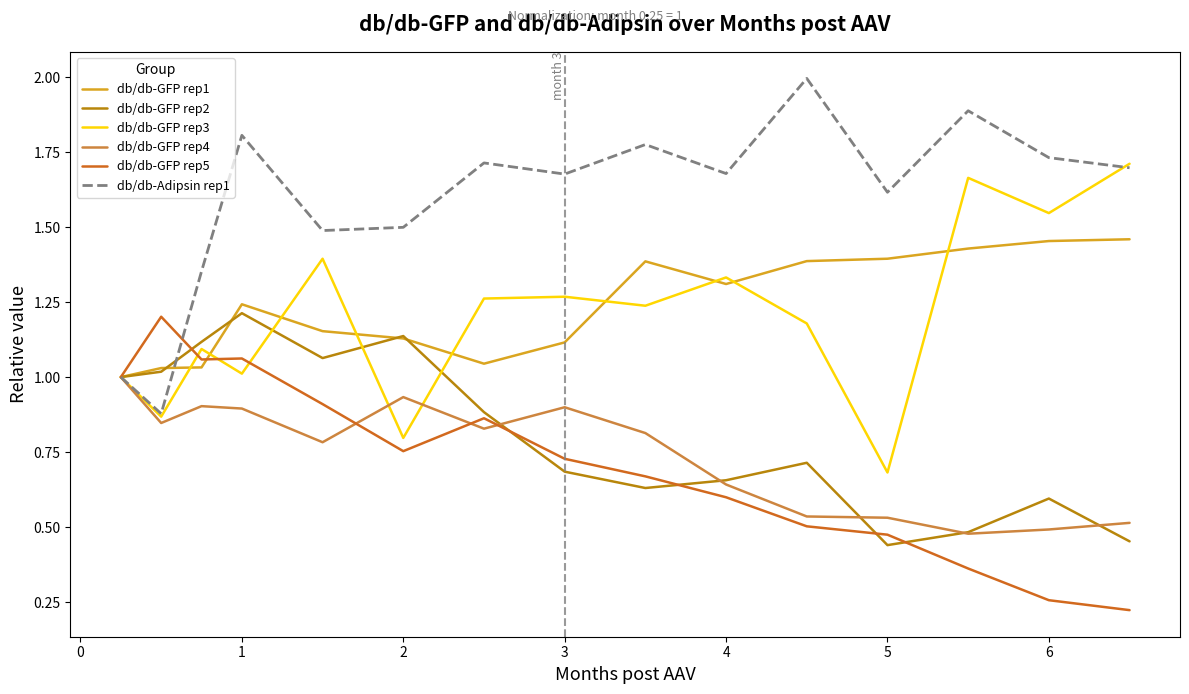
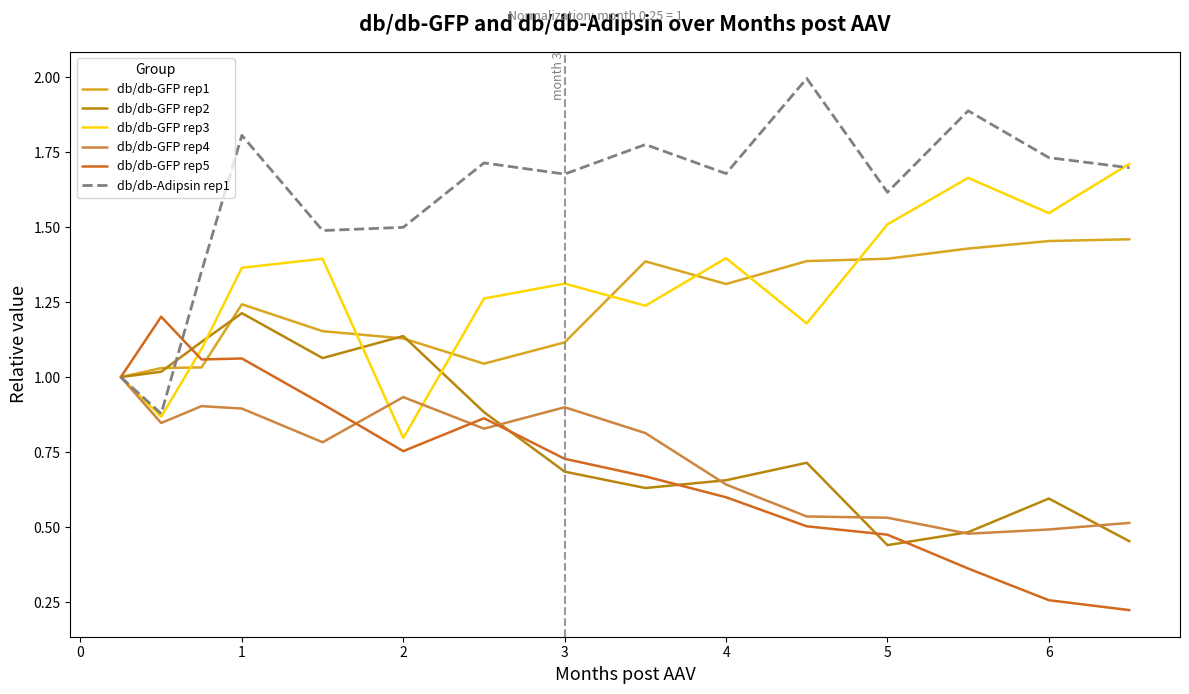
  {
    "db/db-GFP rep3": {
-     "1": 1.01,
+     "1": 1.36,
      "2": 0.80,
-     "3": 1.27,
-     "4": 1.33,
-     "5": 0.68,
+     "3": 1.31,
+     "4": 1.40,
+     "5": 1.51,
      "6": 1.55
    },
    "db/db-Adipsin rep1": {
      "1": 1.81,
      "2": 1.50,
      "3": 1.68,
      "4": 1.68,
      "5": 1.62,
      "6": 1.73
    }
  }
